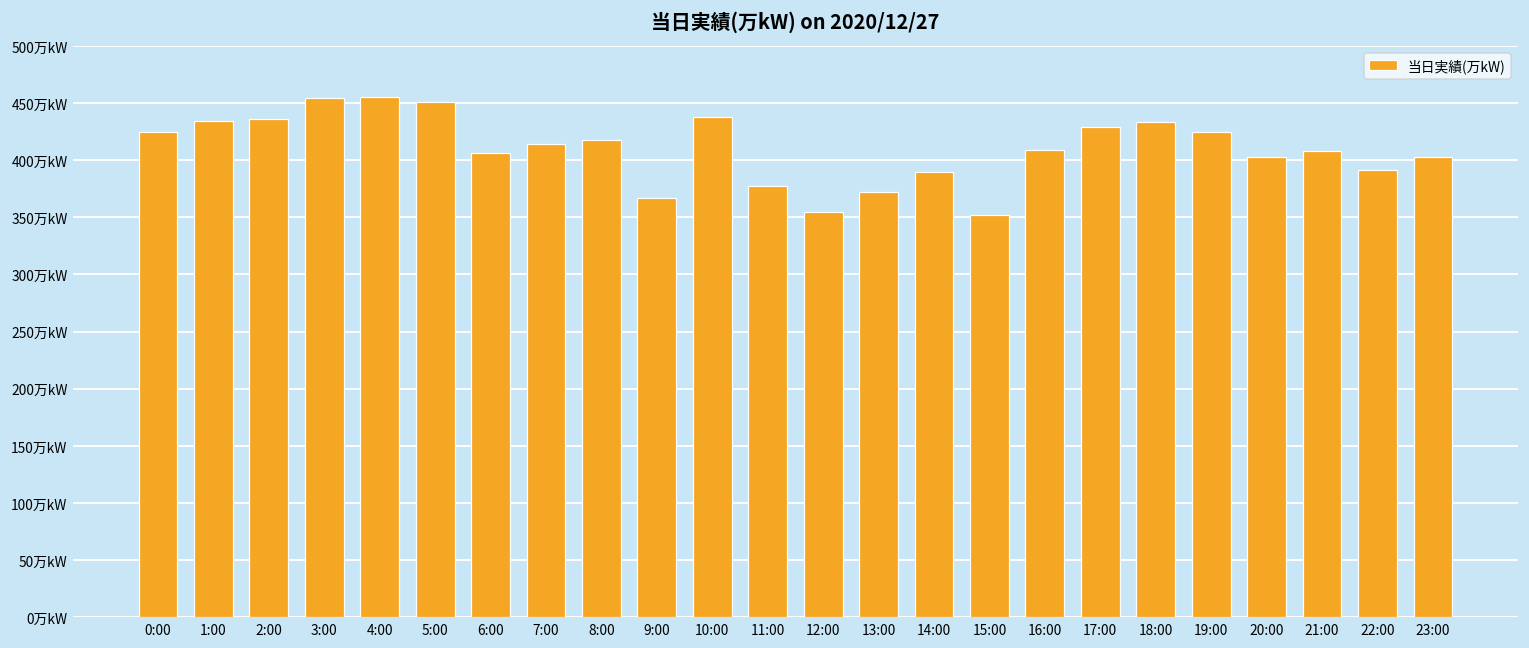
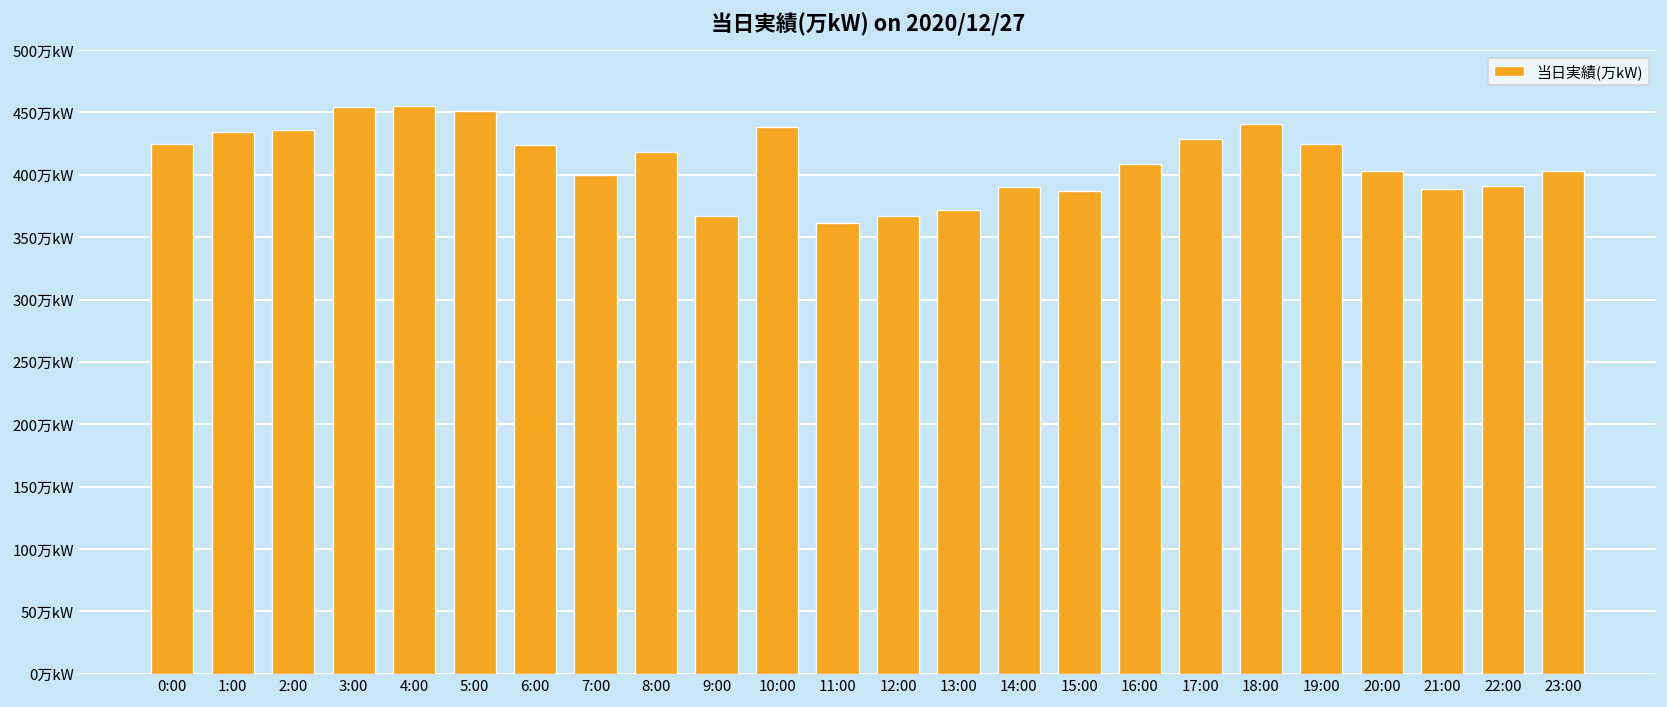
  {
    "0:00": "425万kW",
    "1:00": "434万kW",
    "2:00": "436万kW",
    "3:00": "454万kW",
    "4:00": "455万kW",
    "5:00": "451万kW",
-   "6:00": "406万kW",
-   "7:00": "414万kW",
+   "6:00": "424万kW",
+   "7:00": "400万kW",
    "8:00": "418万kW",
    "9:00": "367万kW",
    "10:00": "438万kW",
-   "11:00": "377万kW",
-   "12:00": "355万kW",
+   "11:00": "361万kW",
+   "12:00": "367万kW",
    "13:00": "372万kW",
    "14:00": "390万kW",
-   "15:00": "352万kW",
+   "15:00": "387万kW",
    "16:00": "409万kW",
    "17:00": "429万kW",
-   "18:00": "433万kW",
+   "18:00": "441万kW",
    "19:00": "425万kW",
    "20:00": "403万kW",
-   "21:00": "408万kW",
+   "21:00": "389万kW",
    "22:00": "391万kW",
    "23:00": "403万kW"
  }
